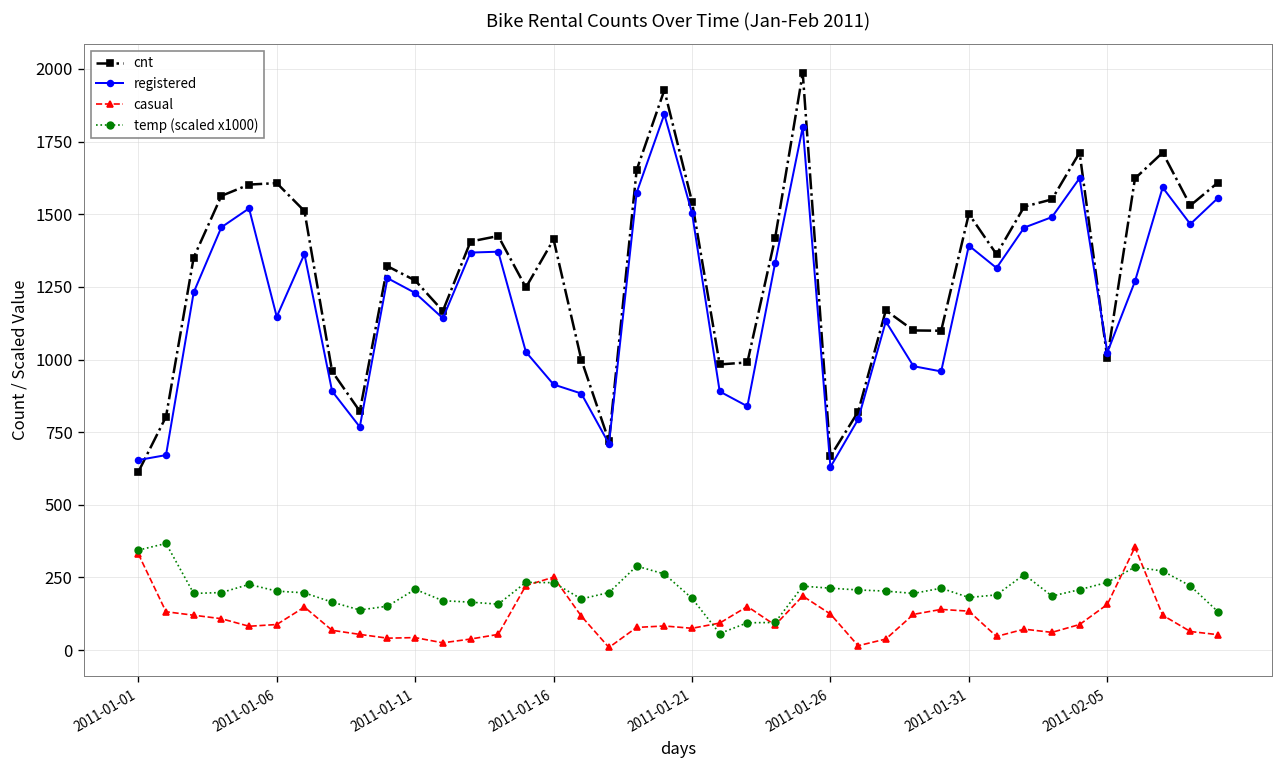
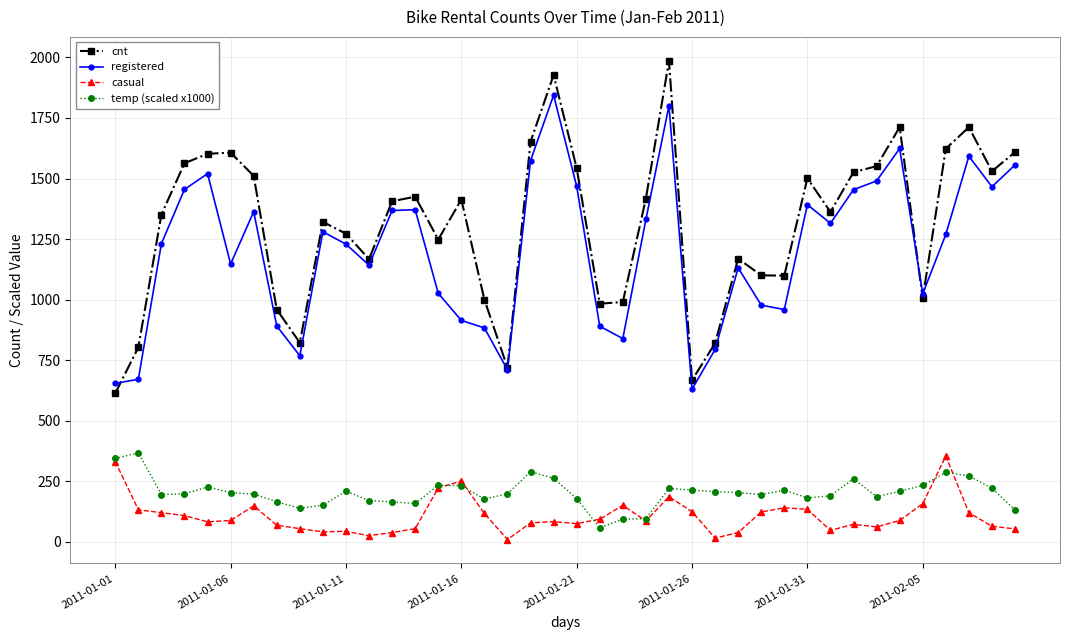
  {
    "cnt": {
      "2011-01-01": 610,
      "2011-01-06": 1610,
      "2011-01-11": 1270,
      "2011-01-16": 1410,
      "2011-01-21": 1540,
      "2011-01-26": 670,
      "2011-01-31": 1500,
      "2011-02-05": 1010
    },
    "registered": {
      "2011-01-01": 650,
      "2011-01-06": 1150,
      "2011-01-11": 1230,
      "2011-01-16": 910,
-     "2011-01-21": 1500,
+     "2011-01-21": 1470,
      "2011-01-26": 630,
      "2011-01-31": 1390,
      "2011-02-05": 1020
    },
    "casual": {
      "2011-01-01": 330,
      "2011-01-06": 90,
      "2011-01-11": 40,
      "2011-01-16": 250,
      "2011-01-21": 80,
      "2011-01-26": 120,
      "2011-01-31": 130,
      "2011-02-05": 160
    },
    "temp (scaled x1000)": {
      "2011-01-01": 340,
      "2011-01-06": 200,
      "2011-01-11": 210,
      "2011-01-16": 230,
      "2011-01-21": 180,
      "2011-01-26": 210,
      "2011-01-31": 180,
      "2011-02-05": 230
    }
  }
